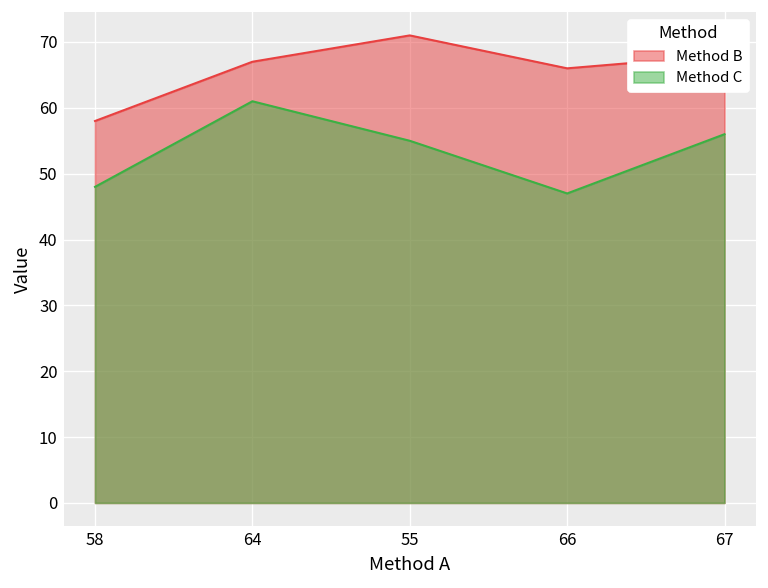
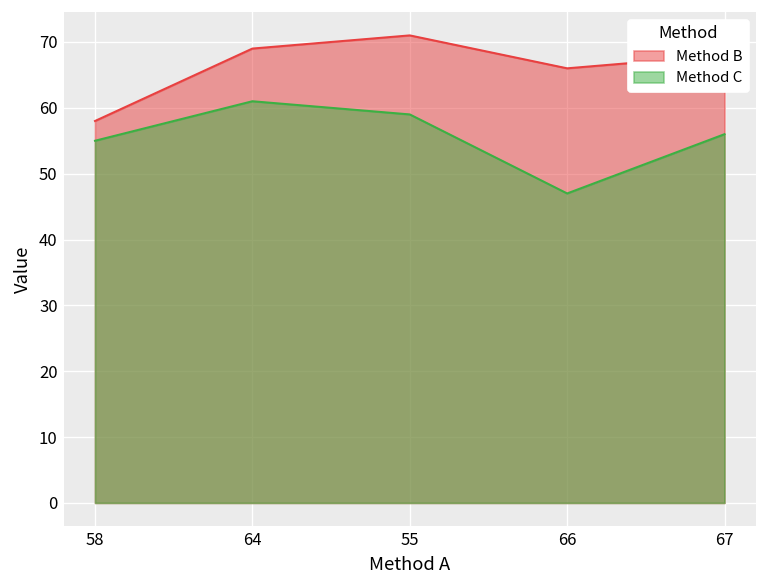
  {
    "Method B": {
      "58": 58,
-     "64": 67,
+     "64": 69,
      "55": 71,
      "66": 66
    },
    "Method C": {
-     "58": 48,
+     "58": 55,
      "64": 61,
-     "55": 55,
+     "55": 59,
      "66": 47,
      "67": 56
    }
  }
